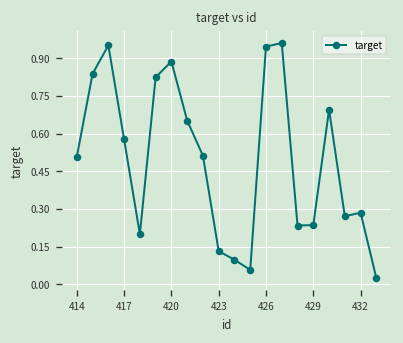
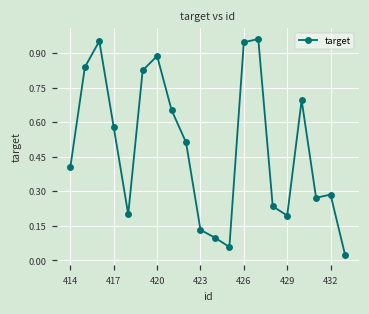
  {
-   "414": 0.51,
+   "414": 0.41,
    "417": 0.58,
    "420": 0.89,
    "423": 0.13,
    "426": 0.95,
-   "429": 0.24,
+   "429": 0.19,
    "432": 0.29
  }
